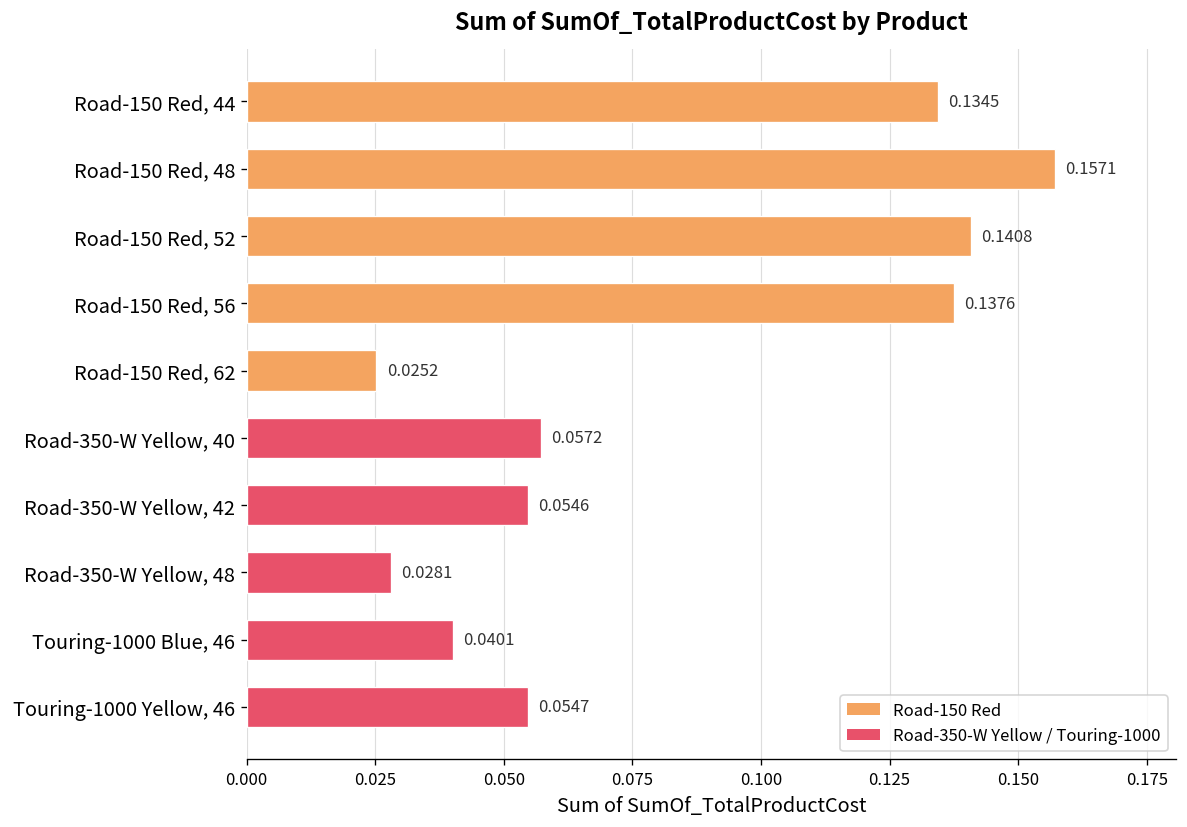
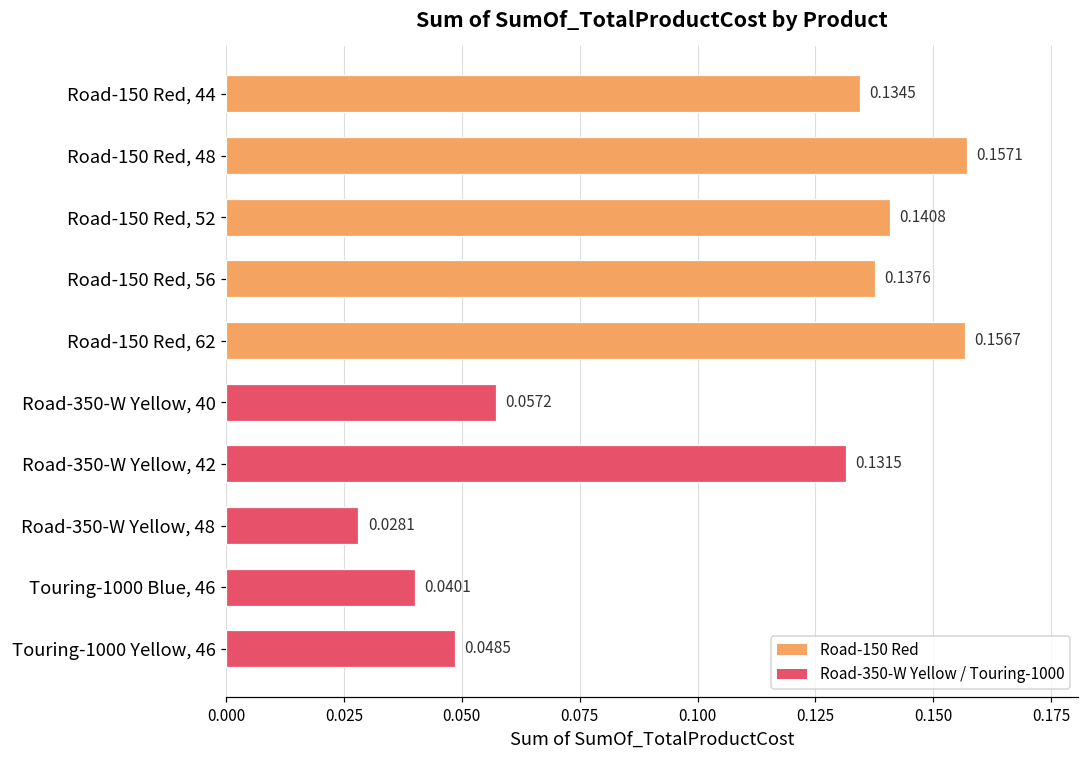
  {
    "Road-150 Red, 44": 0.1345,
    "Road-150 Red, 48": 0.1571,
    "Road-150 Red, 52": 0.1408,
    "Road-150 Red, 56": 0.1376,
-   "Road-150 Red, 62": 0.0252,
+   "Road-150 Red, 62": 0.1567,
    "Road-350-W Yellow, 40": 0.0572,
-   "Road-350-W Yellow, 42": 0.0546,
+   "Road-350-W Yellow, 42": 0.1315,
    "Road-350-W Yellow, 48": 0.0281,
    "Touring-1000 Blue, 46": 0.0401,
-   "Touring-1000 Yellow, 46": 0.0547
+   "Touring-1000 Yellow, 46": 0.0485
  }
